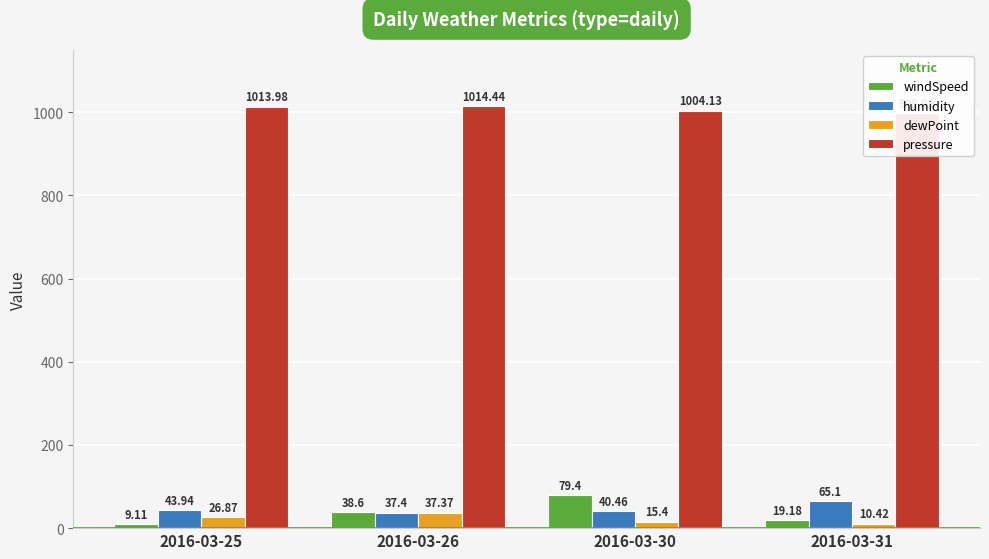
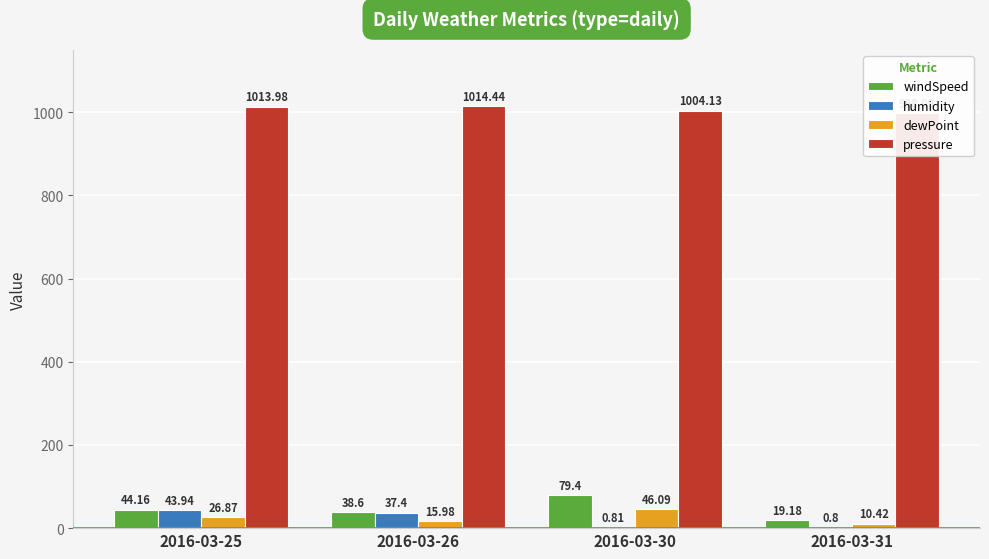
  {
    "windSpeed": {
-     "2016-03-25": 9.11,
+     "2016-03-25": 44.16,
      "2016-03-26": 38.6,
      "2016-03-30": 79.4,
      "2016-03-31": 19.18
    },
    "humidity": {
      "2016-03-25": 43.94,
      "2016-03-26": 37.4,
-     "2016-03-30": 40.46,
-     "2016-03-31": 65.1
+     "2016-03-30": 0.81,
+     "2016-03-31": 0.8
    },
    "dewPoint": {
      "2016-03-25": 26.87,
-     "2016-03-26": 37.37,
-     "2016-03-30": 15.4,
+     "2016-03-26": 15.98,
+     "2016-03-30": 46.09,
      "2016-03-31": 10.42
    },
    "pressure": {
      "2016-03-25": 1013.98,
      "2016-03-26": 1014.44,
      "2016-03-30": 1004.13
    }
  }
